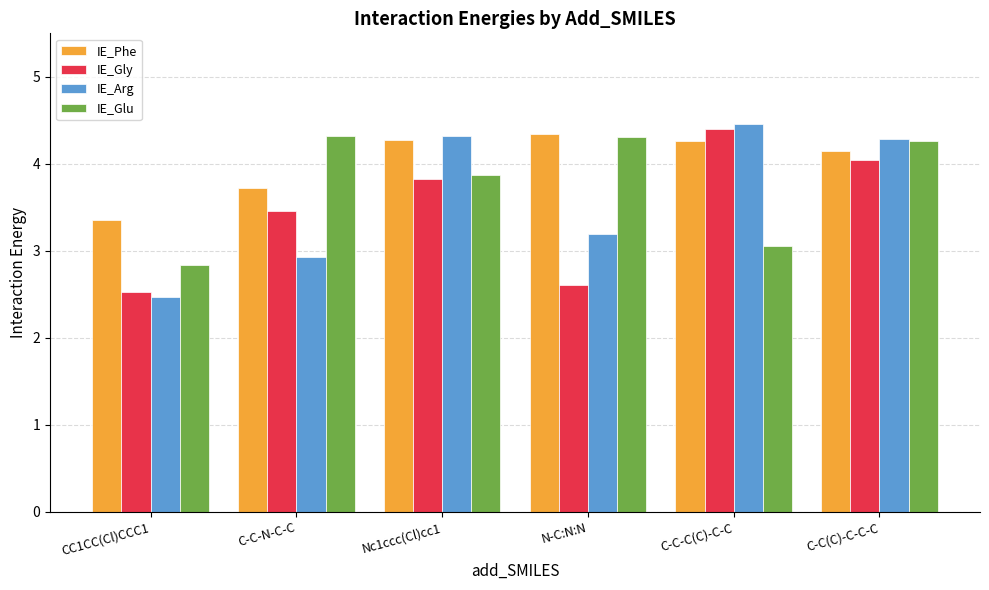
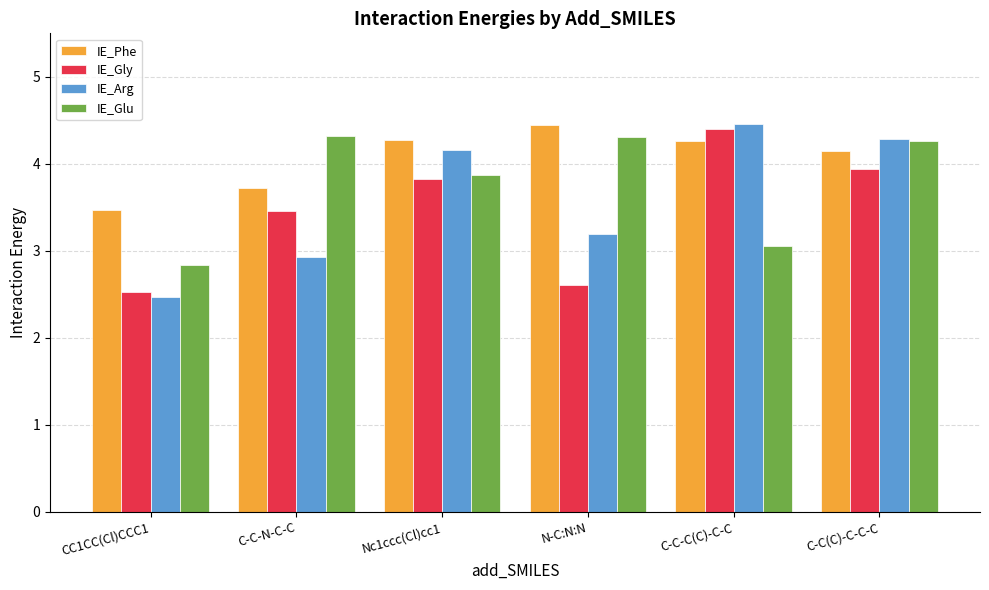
  {
    "IE_Phe": {
-     "CC1CC(Cl)CCC1": 3.4,
+     "CC1CC(Cl)CCC1": 3.5,
      "C-C-N-C-C": 3.7,
      "Nc1ccc(Cl)cc1": 4.3,
-     "N-C:N:N": 4.3,
+     "N-C:N:N": 4.4,
      "C-C-C(C)-C-C": 4.3,
      "C-C(C)-C-C-C": 4.1
    },
    "IE_Gly": {
      "CC1CC(Cl)CCC1": 2.5,
      "C-C-N-C-C": 3.5,
      "Nc1ccc(Cl)cc1": 3.8,
      "N-C:N:N": 2.6,
      "C-C-C(C)-C-C": 4.4,
-     "C-C(C)-C-C-C": 4.0
+     "C-C(C)-C-C-C": 3.9
    },
    "IE_Arg": {
      "CC1CC(Cl)CCC1": 2.5,
      "C-C-N-C-C": 2.9,
-     "Nc1ccc(Cl)cc1": 4.3,
+     "Nc1ccc(Cl)cc1": 4.2,
      "N-C:N:N": 3.2,
      "C-C-C(C)-C-C": 4.5,
      "C-C(C)-C-C-C": 4.3
    },
    "IE_Glu": {
      "CC1CC(Cl)CCC1": 2.8,
      "C-C-N-C-C": 4.3,
      "Nc1ccc(Cl)cc1": 3.9,
      "N-C:N:N": 4.3,
      "C-C-C(C)-C-C": 3.1,
      "C-C(C)-C-C-C": 4.3
    }
  }
